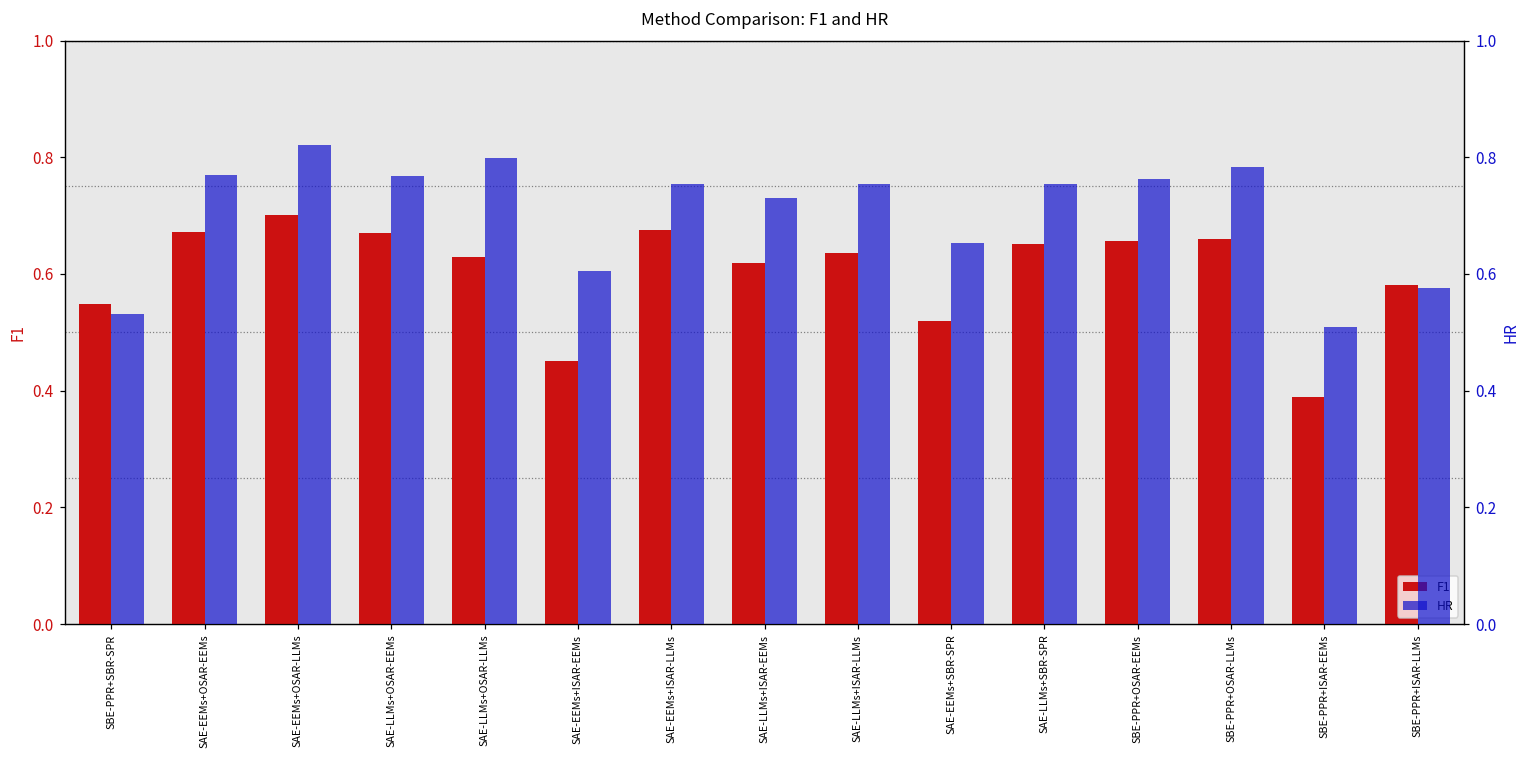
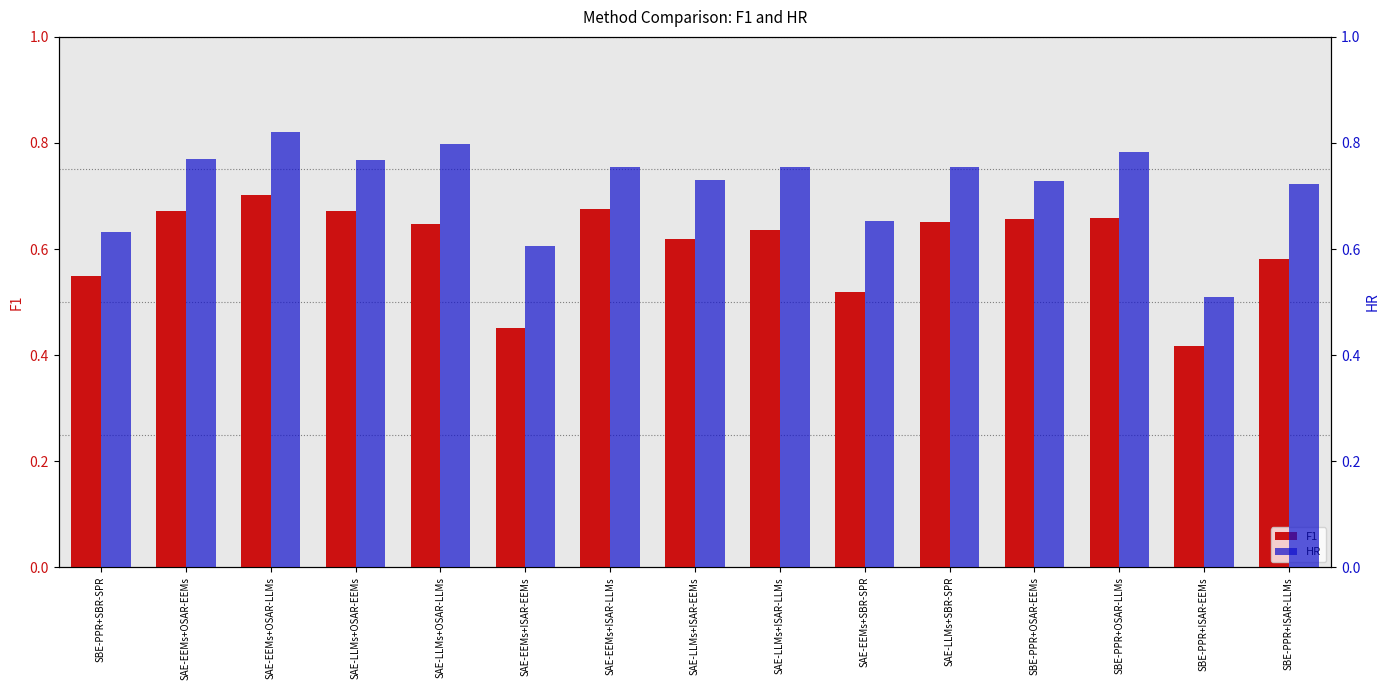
  {
    "F1": {
      "SBE-PPR+SBR-SPR": 0.55,
      "SAE-EEMs+OSAR-EEMs": 0.67,
      "SAE-EEMs+OSAR-LLMs": 0.70,
      "SAE-LLMs+OSAR-EEMs": 0.67,
-     "SAE-LLMs+OSAR-LLMs": 0.63,
+     "SAE-LLMs+OSAR-LLMs": 0.65,
      "SAE-EEMs+ISAR-EEMs": 0.45,
      "SAE-EEMs+ISAR-LLMs": 0.68,
      "SAE-LLMs+ISAR-EEMs": 0.62,
      "SAE-LLMs+ISAR-LLMs": 0.64,
      "SAE-EEMs+SBR-SPR": 0.52,
      "SAE-LLMs+SBR-SPR": 0.65,
      "SBE-PPR+OSAR-EEMs": 0.66,
      "SBE-PPR+OSAR-LLMs": 0.66,
-     "SBE-PPR+ISAR-EEMs": 0.39,
+     "SBE-PPR+ISAR-EEMs": 0.42,
      "SBE-PPR+ISAR-LLMs": 0.58
    },
    "HR": {
-     "SBE-PPR+SBR-SPR": 0.53,
+     "SBE-PPR+SBR-SPR": 0.63,
      "SAE-EEMs+OSAR-EEMs": 0.77,
      "SAE-EEMs+OSAR-LLMs": 0.82,
      "SAE-LLMs+OSAR-EEMs": 0.77,
      "SAE-LLMs+OSAR-LLMs": 0.80,
      "SAE-EEMs+ISAR-EEMs": 0.61,
      "SAE-EEMs+ISAR-LLMs": 0.75,
      "SAE-LLMs+ISAR-EEMs": 0.73,
      "SAE-LLMs+ISAR-LLMs": 0.75,
      "SAE-EEMs+SBR-SPR": 0.65,
      "SAE-LLMs+SBR-SPR": 0.75,
-     "SBE-PPR+OSAR-EEMs": 0.76,
+     "SBE-PPR+OSAR-EEMs": 0.73,
      "SBE-PPR+OSAR-LLMs": 0.78,
      "SBE-PPR+ISAR-EEMs": 0.51,
-     "SBE-PPR+ISAR-LLMs": 0.58
+     "SBE-PPR+ISAR-LLMs": 0.72
    }
  }
